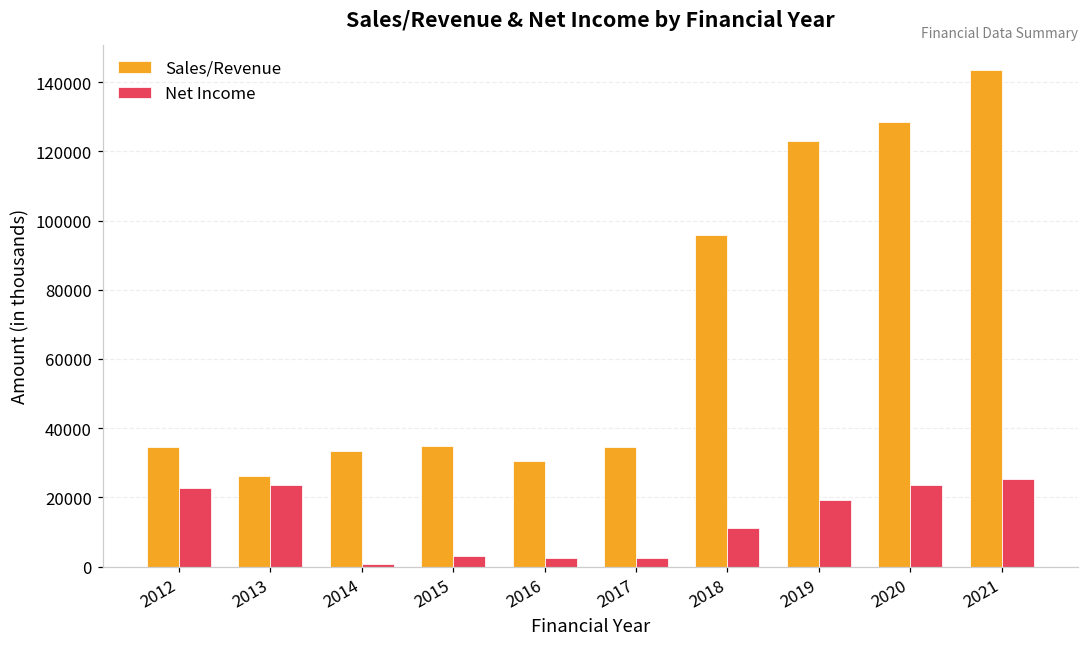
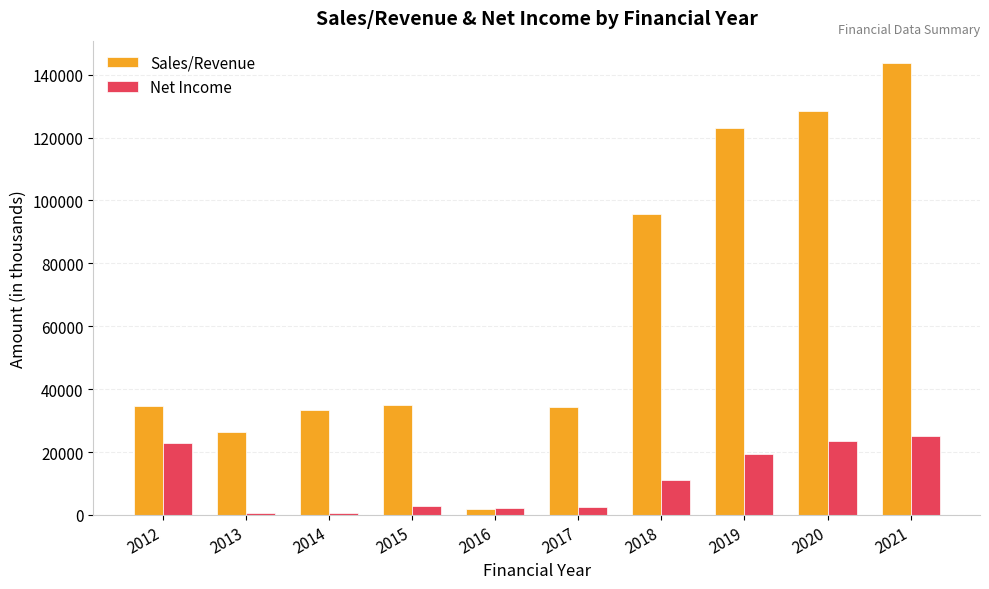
  {
    "Sales/Revenue": {
      "2012": 35000,
      "2013": 26000,
      "2014": 34000,
      "2015": 35000,
-     "2016": 30000,
+     "2016": 2000,
      "2017": 34000,
      "2018": 96000,
      "2019": 123000,
      "2020": 128000,
      "2021": 144000
    },
    "Net Income": {
      "2012": 23000,
-     "2013": 24000,
+     "2013": 1000,
      "2015": 3000,
      "2016": 2000,
      "2017": 3000,
      "2018": 11000,
      "2019": 19000,
      "2020": 24000,
      "2021": 25000
    }
  }
